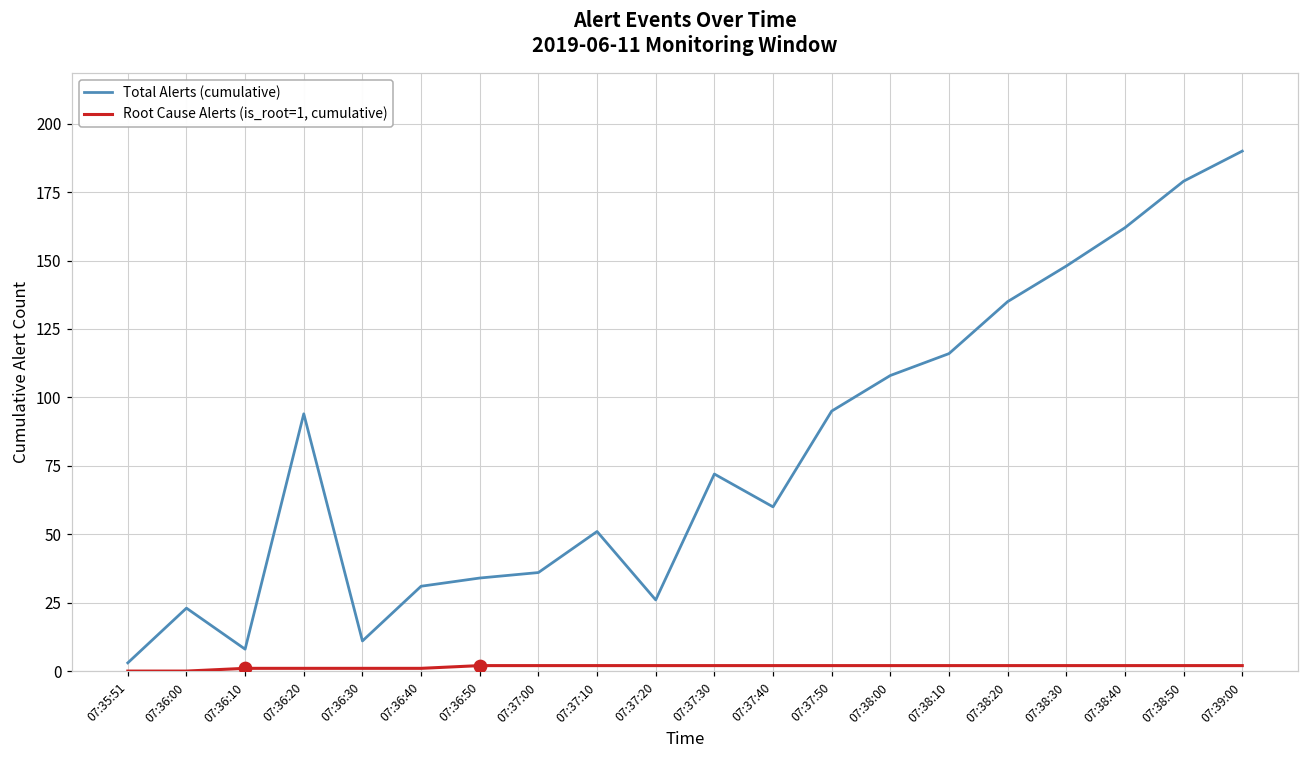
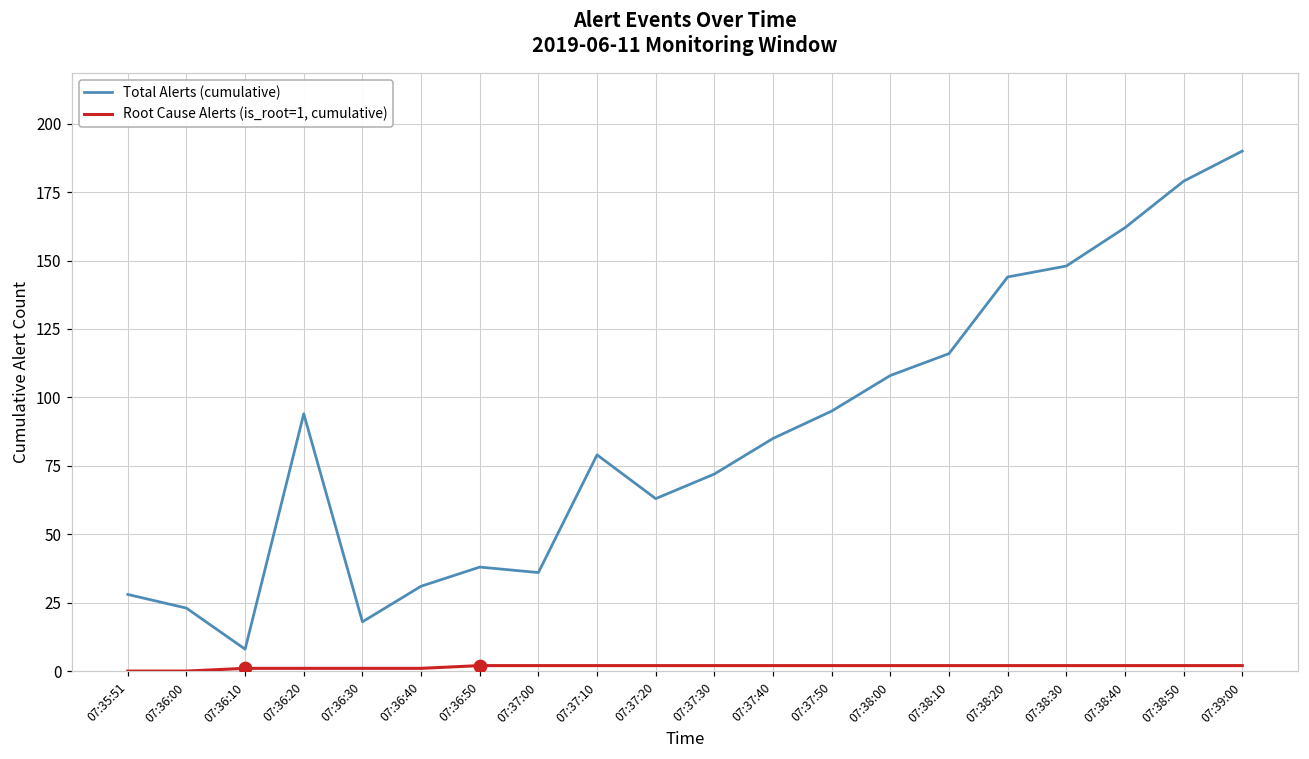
  {
    "Total Alerts (cumulative)": {
-     "07:35:51": 3,
+     "07:35:51": 28,
      "07:36:00": 23,
      "07:36:10": 8,
      "07:36:20": 94,
-     "07:36:30": 11,
+     "07:36:30": 18,
      "07:36:40": 31,
-     "07:36:50": 34,
+     "07:36:50": 38,
      "07:37:00": 36,
-     "07:37:10": 51,
-     "07:37:20": 26,
+     "07:37:10": 79,
+     "07:37:20": 63,
      "07:37:30": 72,
-     "07:37:40": 60,
+     "07:37:40": 85,
      "07:37:50": 95,
      "07:38:00": 108,
      "07:38:10": 116,
-     "07:38:20": 135,
+     "07:38:20": 144,
      "07:38:30": 148,
      "07:38:40": 162,
      "07:38:50": 179,
      "07:39:00": 190
    }
  }
